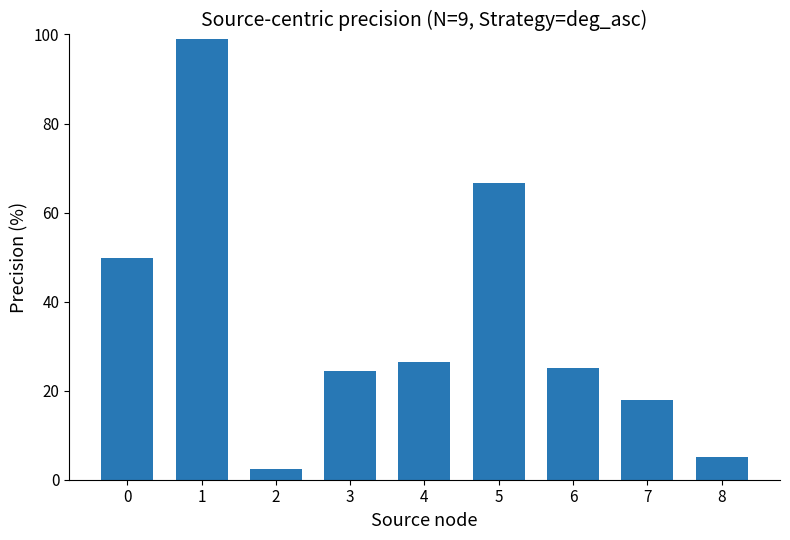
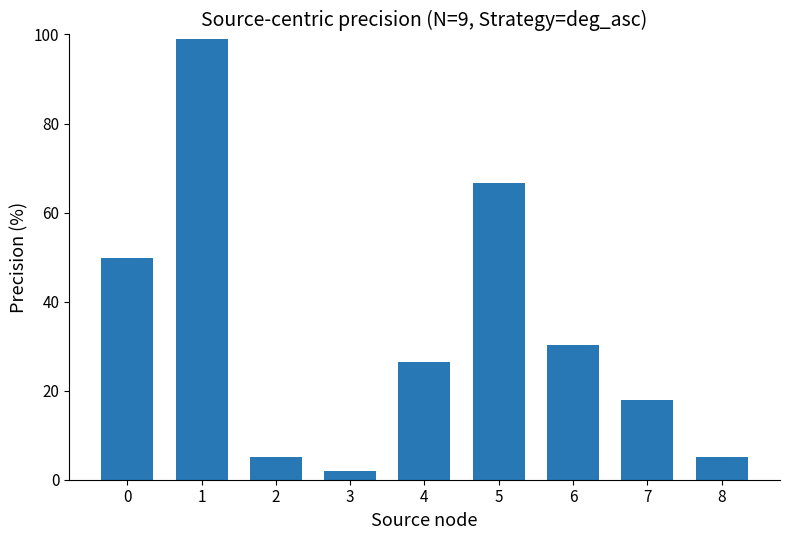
  {
    "0": 50,
    "1": 99,
-   "2": 3,
-   "3": 24,
+   "2": 5,
+   "3": 2,
    "4": 26,
    "5": 67,
-   "6": 25,
+   "6": 30,
    "7": 18,
    "8": 5
  }
